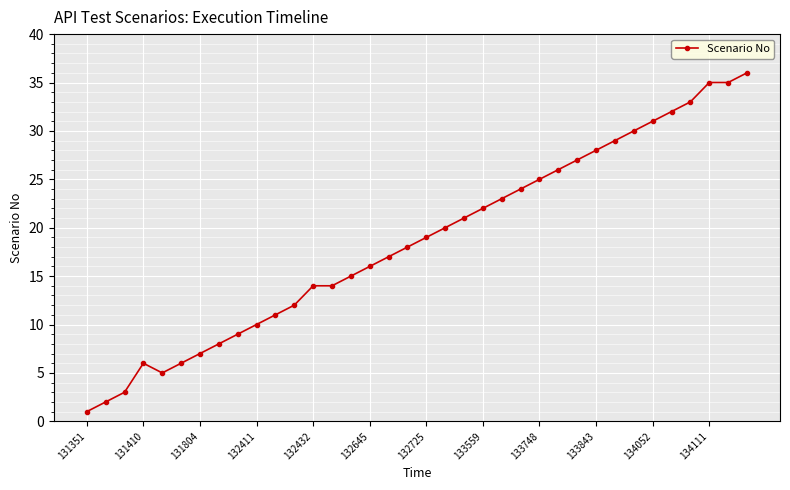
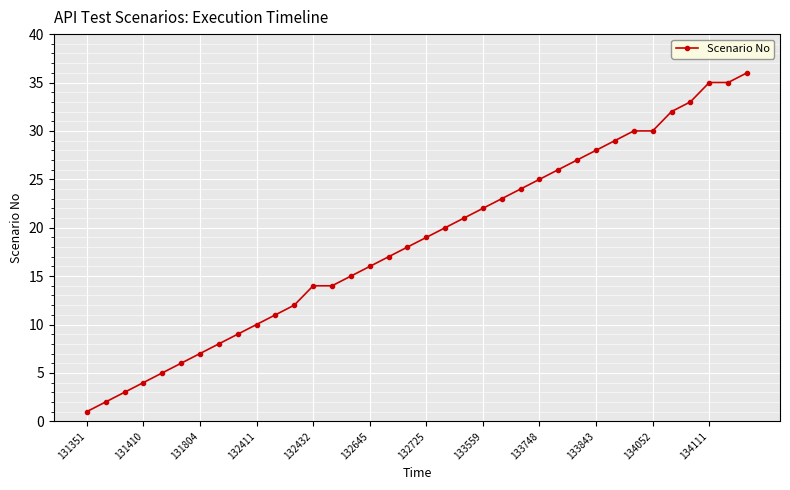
  {
    "131351": 1,
-   "131410": 6,
+   "131410": 4,
    "131804": 7,
    "132411": 10,
    "132432": 14,
    "132645": 16,
    "132725": 19,
    "133559": 22,
    "133748": 25,
    "133843": 28,
-   "134052": 31,
+   "134052": 30,
    "134111": 35
  }
